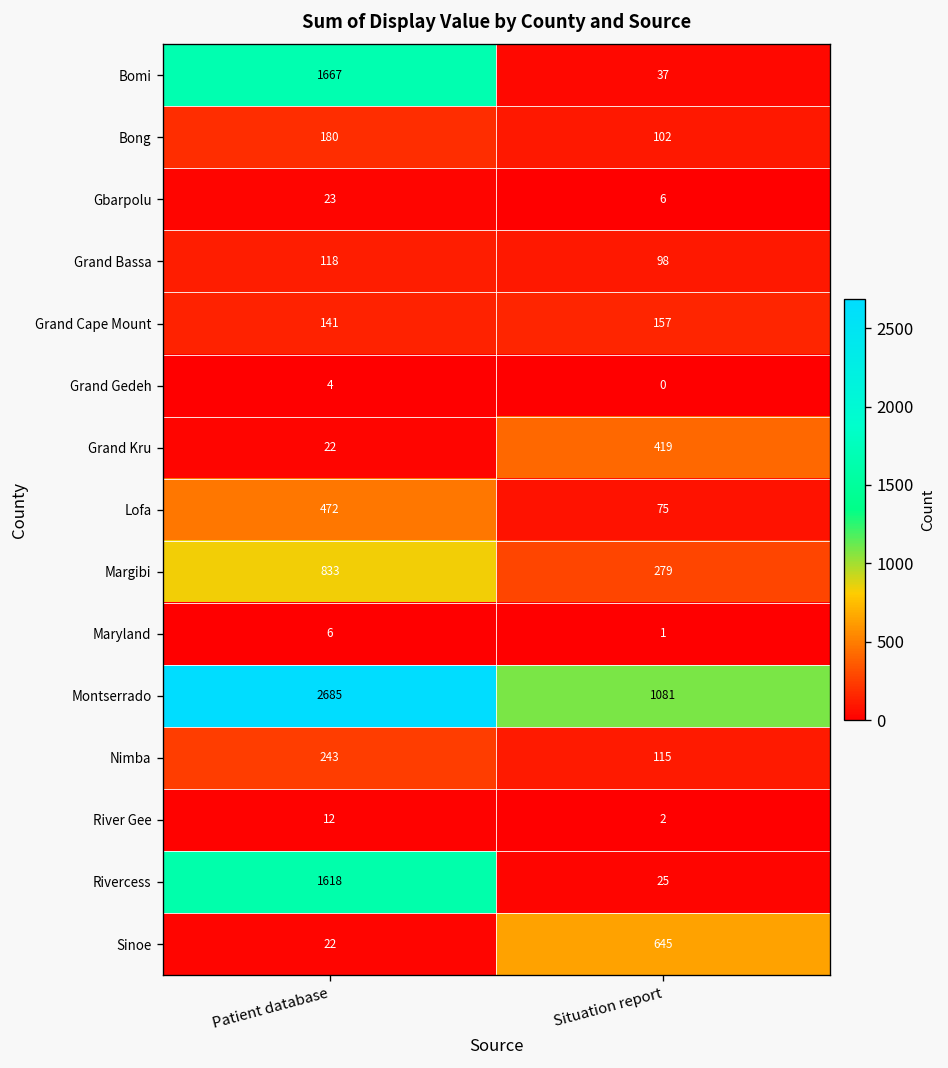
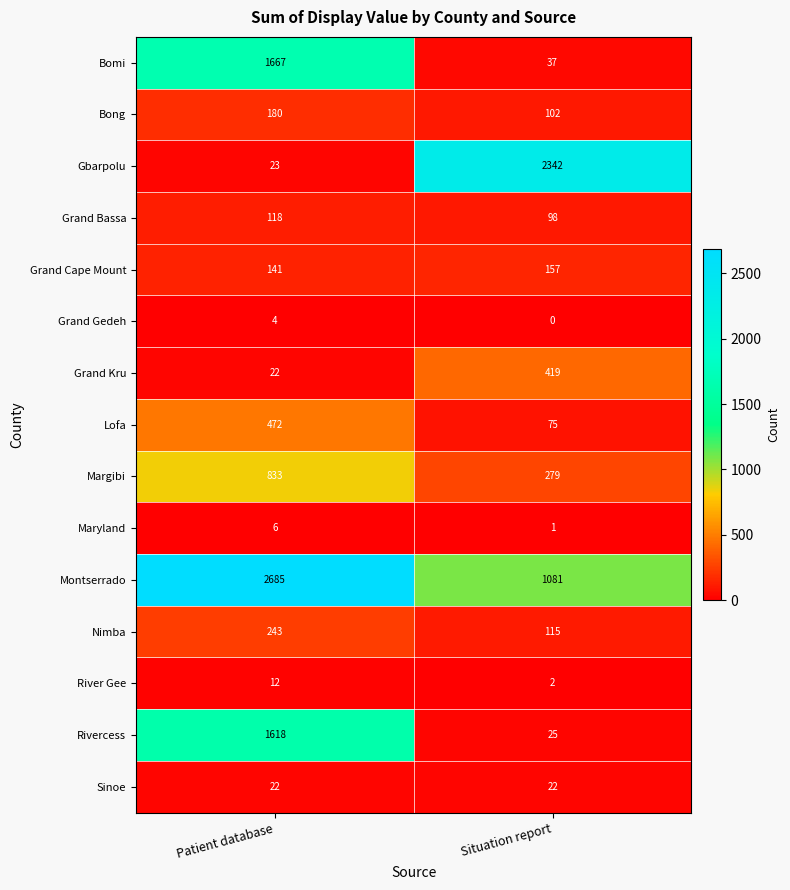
  {
    "Bomi": {
      "Patient database": 1667,
      "Situation report": 37
    },
    "Bong": {
      "Patient database": 180,
      "Situation report": 102
    },
    "Gbarpolu": {
      "Patient database": 23,
-     "Situation report": 6
+     "Situation report": 2342
    },
    "Grand Bassa": {
      "Patient database": 118,
      "Situation report": 98
    },
    "Grand Cape Mount": {
      "Patient database": 141,
      "Situation report": 157
    },
    "Grand Gedeh": {
      "Patient database": 4,
      "Situation report": 0
    },
    "Grand Kru": {
      "Patient database": 22,
      "Situation report": 419
    },
    "Lofa": {
      "Patient database": 472,
      "Situation report": 75
    },
    "Margibi": {
      "Patient database": 833,
      "Situation report": 279
    },
    "Maryland": {
      "Patient database": 6,
      "Situation report": 1
    },
    "Montserrado": {
      "Patient database": 2685,
      "Situation report": 1081
    },
    "Nimba": {
      "Patient database": 243,
      "Situation report": 115
    },
    "River Gee": {
      "Patient database": 12,
      "Situation report": 2
    },
    "Rivercess": {
      "Patient database": 1618,
      "Situation report": 25
    },
    "Sinoe": {
      "Patient database": 22,
-     "Situation report": 645
+     "Situation report": 22
    }
  }
